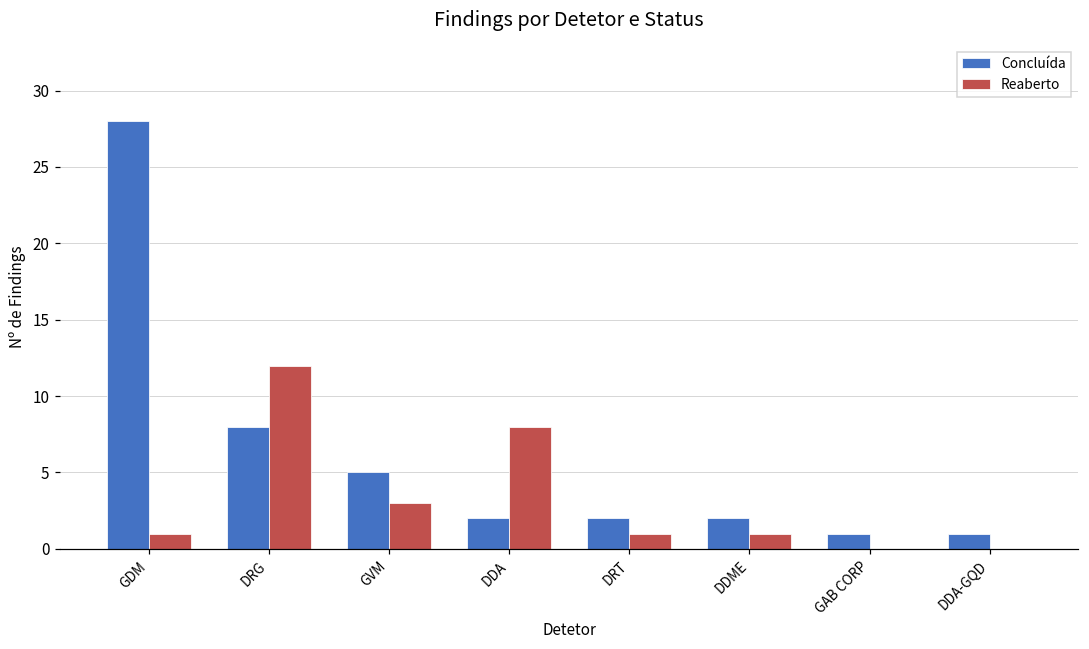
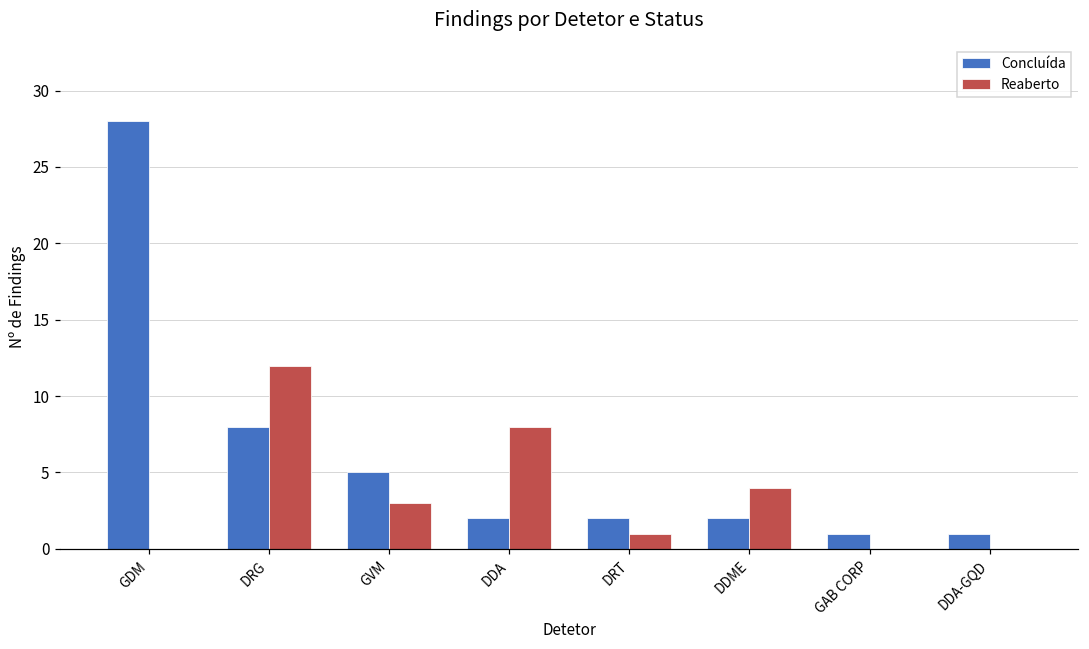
  {
    "Concluída": {
      "GDM": 28,
      "DRG": 8,
      "GVM": 5,
      "DDA": 2,
      "DRT": 2,
      "DDME": 2,
      "GAB CORP": 1,
      "DDA-GQD": 1
    },
    "Reaberto": {
-     "GDM": 1,
+     "GDM": 0,
      "DRG": 12,
      "GVM": 3,
      "DDA": 8,
      "DRT": 1,
-     "DDME": 1,
+     "DDME": 4,
      "GAB CORP": 0,
      "DDA-GQD": 0
    }
  }
